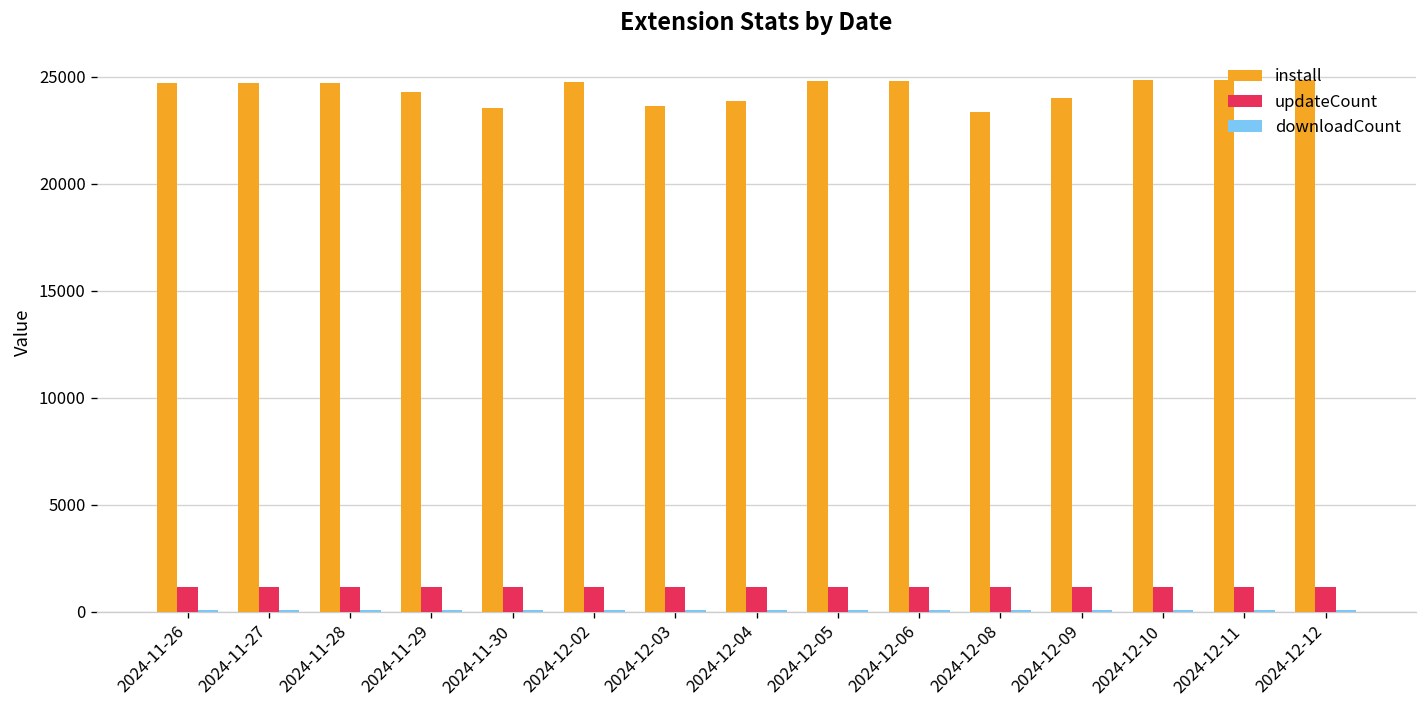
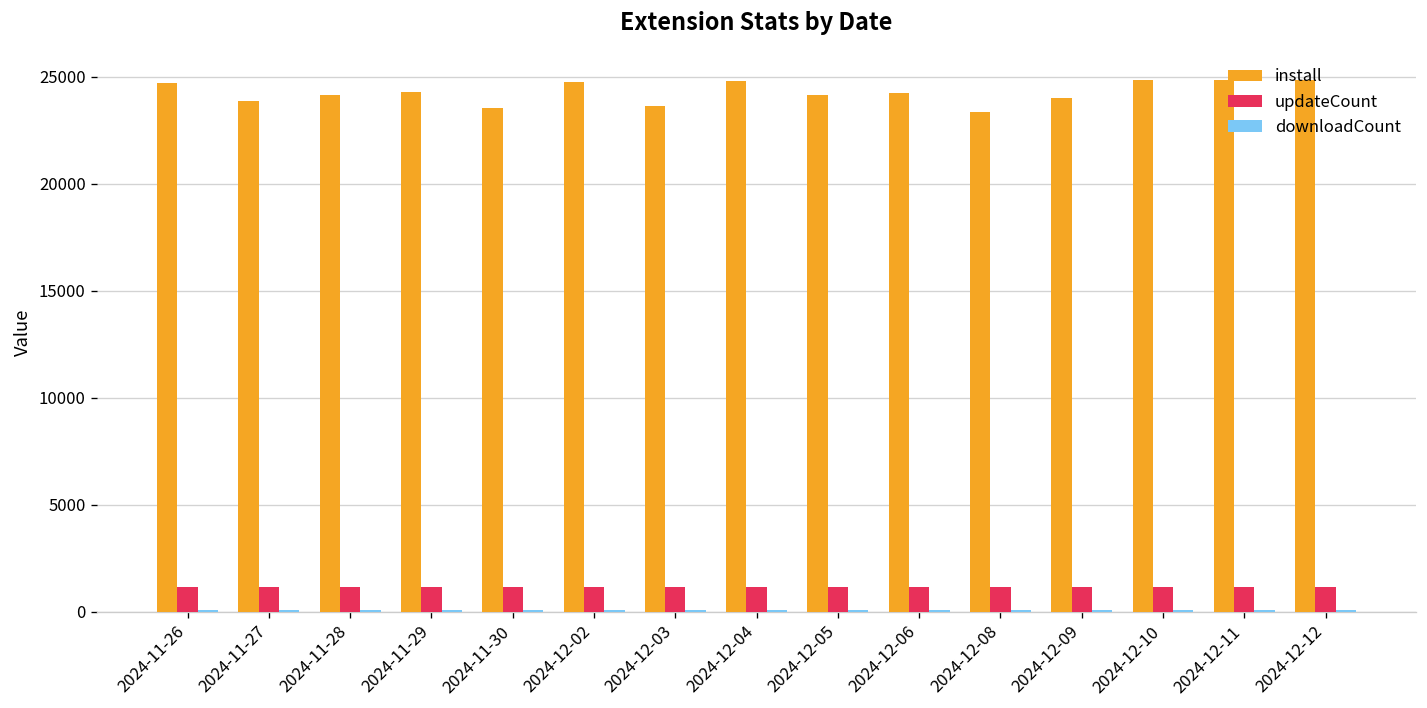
  {
    "install": {
      "2024-11-26": 24700,
-     "2024-11-27": 24700,
-     "2024-11-28": 24700,
+     "2024-11-27": 23900,
+     "2024-11-28": 24100,
      "2024-11-29": 24300,
      "2024-11-30": 23500,
      "2024-12-02": 24800,
      "2024-12-03": 23600,
-     "2024-12-04": 23900,
-     "2024-12-05": 24800,
-     "2024-12-06": 24800,
+     "2024-12-04": 24800,
+     "2024-12-05": 24200,
+     "2024-12-06": 24200,
      "2024-12-08": 23300,
      "2024-12-09": 24000,
      "2024-12-10": 24800,
      "2024-12-11": 24800,
      "2024-12-12": 24800
    },
    "updateCount": {
      "2024-11-26": 1200,
      "2024-11-27": 1200,
      "2024-11-28": 1200,
      "2024-11-29": 1200,
      "2024-11-30": 1200,
      "2024-12-02": 1200,
      "2024-12-03": 1200,
      "2024-12-04": 1200,
      "2024-12-05": 1200,
      "2024-12-06": 1200,
      "2024-12-08": 1200,
      "2024-12-09": 1200,
      "2024-12-10": 1200,
      "2024-12-11": 1200,
      "2024-12-12": 1200
    }
  }
